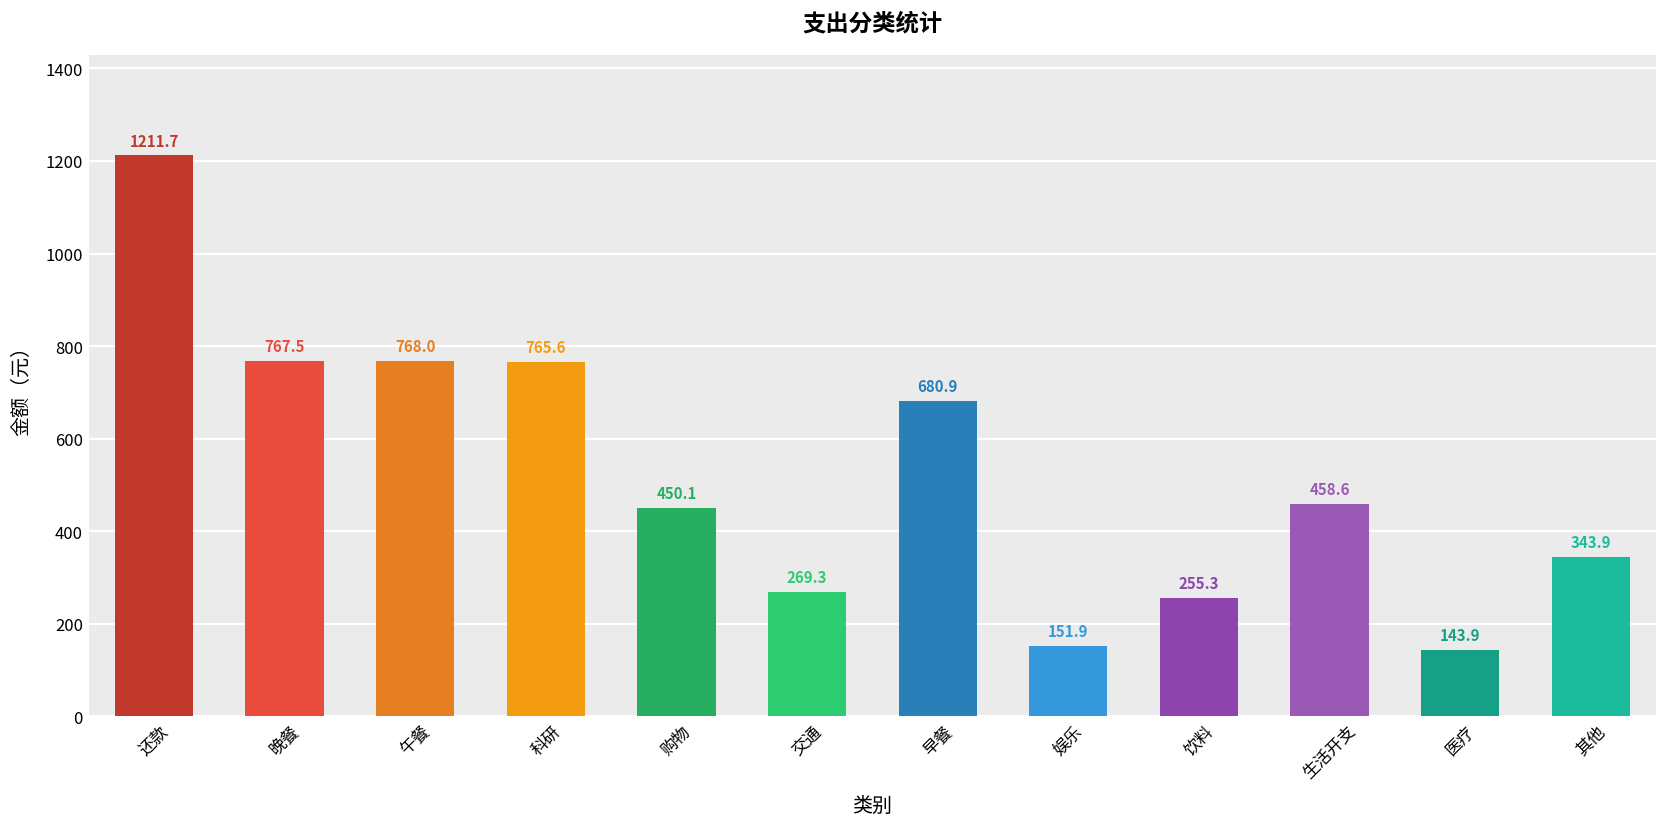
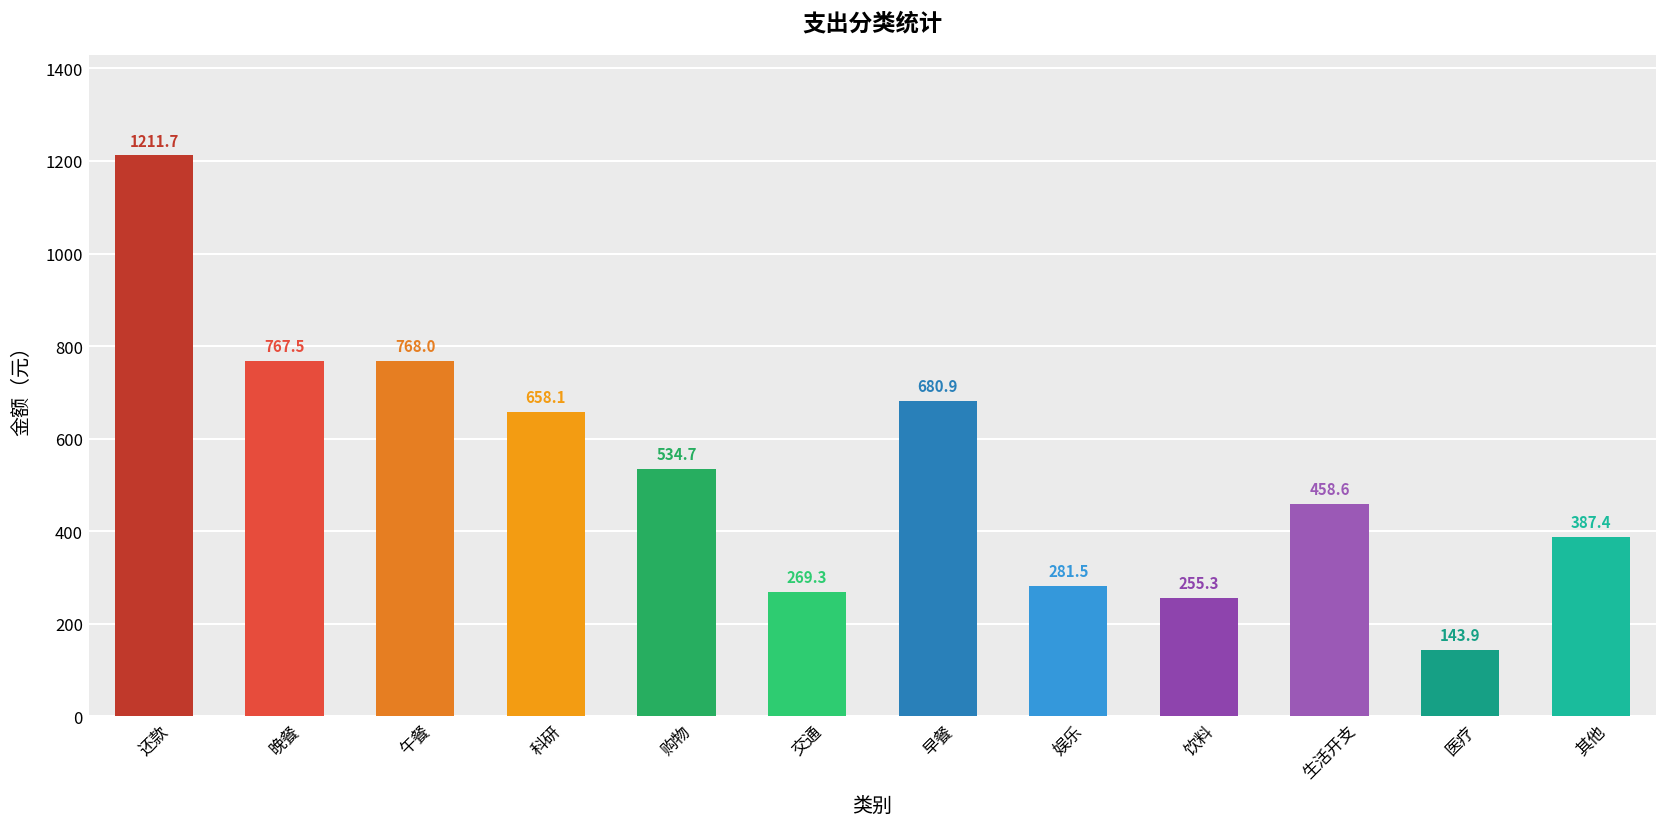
  {
    "还款": 1211.7,
    "晚餐": 767.5,
    "午餐": 768.0,
-   "科研": 765.6,
-   "购物": 450.1,
+   "科研": 658.1,
+   "购物": 534.7,
    "交通": 269.3,
    "早餐": 680.9,
-   "娱乐": 151.9,
+   "娱乐": 281.5,
    "饮料": 255.3,
    "生活开支": 458.6,
    "医疗": 143.9,
-   "其他": 343.9
+   "其他": 387.4
  }
